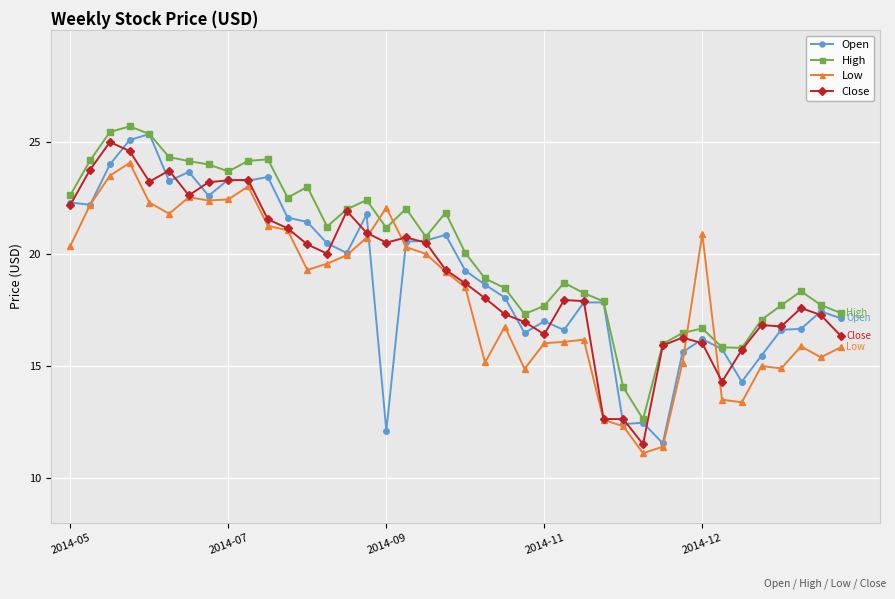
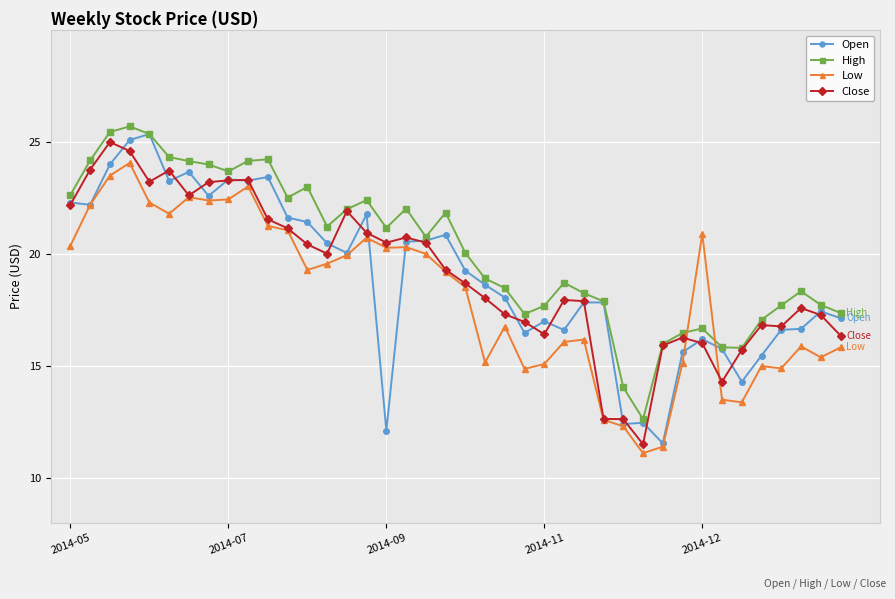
  {
    "Open": {
      "2014-09": 12.1,
      "2014-11": 17.0,
      "2014-12": 16.2
    },
    "High": {
      "2014-05": 22.6,
      "2014-07": 23.7,
      "2014-09": 21.2,
      "2014-11": 17.7,
      "2014-12": 16.7
    },
    "Low": {
      "2014-05": 20.4,
      "2014-07": 22.4,
-     "2014-09": 22.1,
-     "2014-11": 16.0,
+     "2014-09": 20.3,
+     "2014-11": 15.1,
      "2014-12": 20.9
    },
    "Close": {
      "2014-09": 20.5,
      "2014-11": 16.4,
      "2014-12": 16.0
    }
  }
